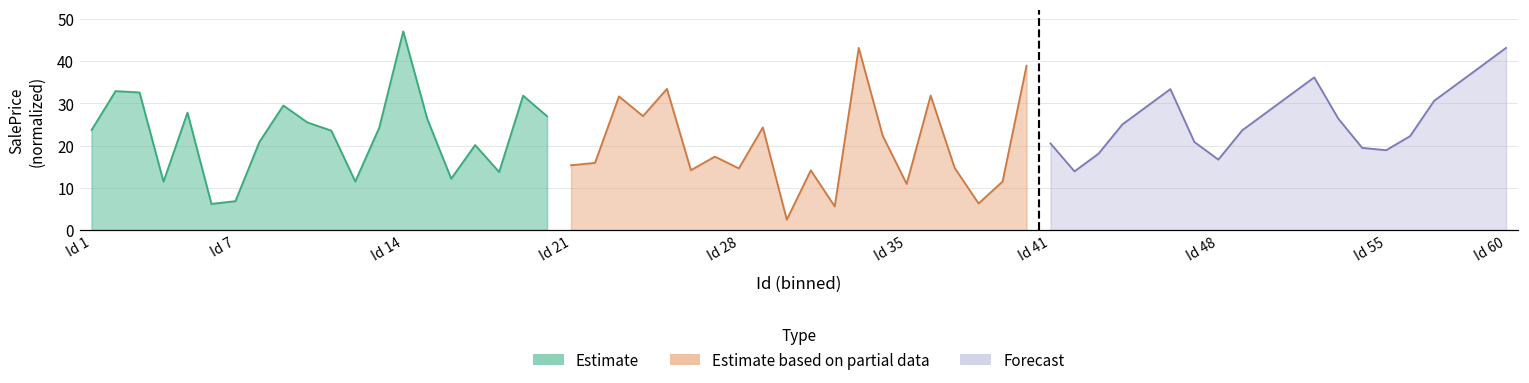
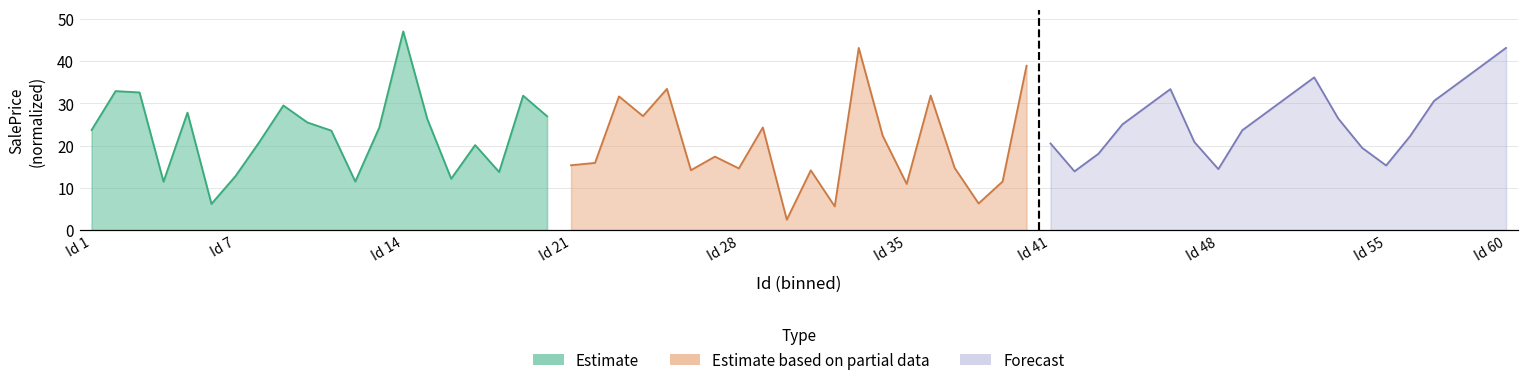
  {
    "Estimate": {
      "Id 1": 24,
-     "Id 7": 7,
+     "Id 7": 13,
      "Id 14": 47
    },
    "Estimate based on partial data": {
      "Id 21": 15,
      "Id 28": 15,
      "Id 35": 11
    },
    "Forecast": {
      "Id 41": 20,
-     "Id 48": 17,
-     "Id 55": 19,
+     "Id 48": 14,
+     "Id 55": 15,
      "Id 60": 43
    }
  }
